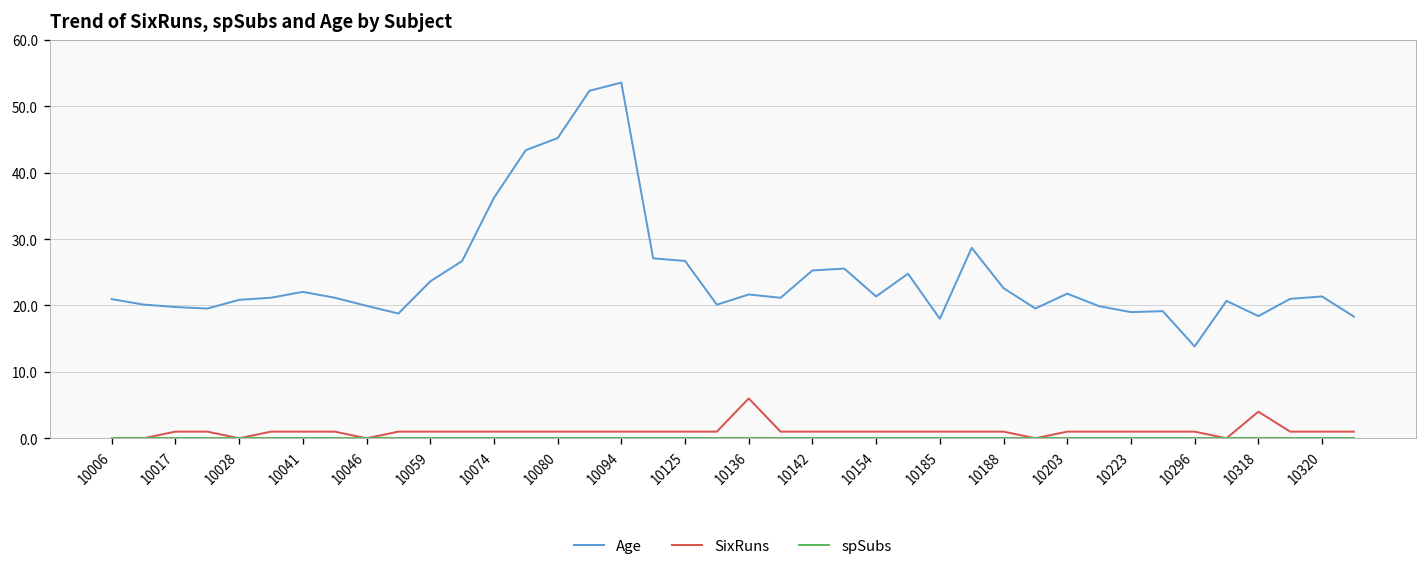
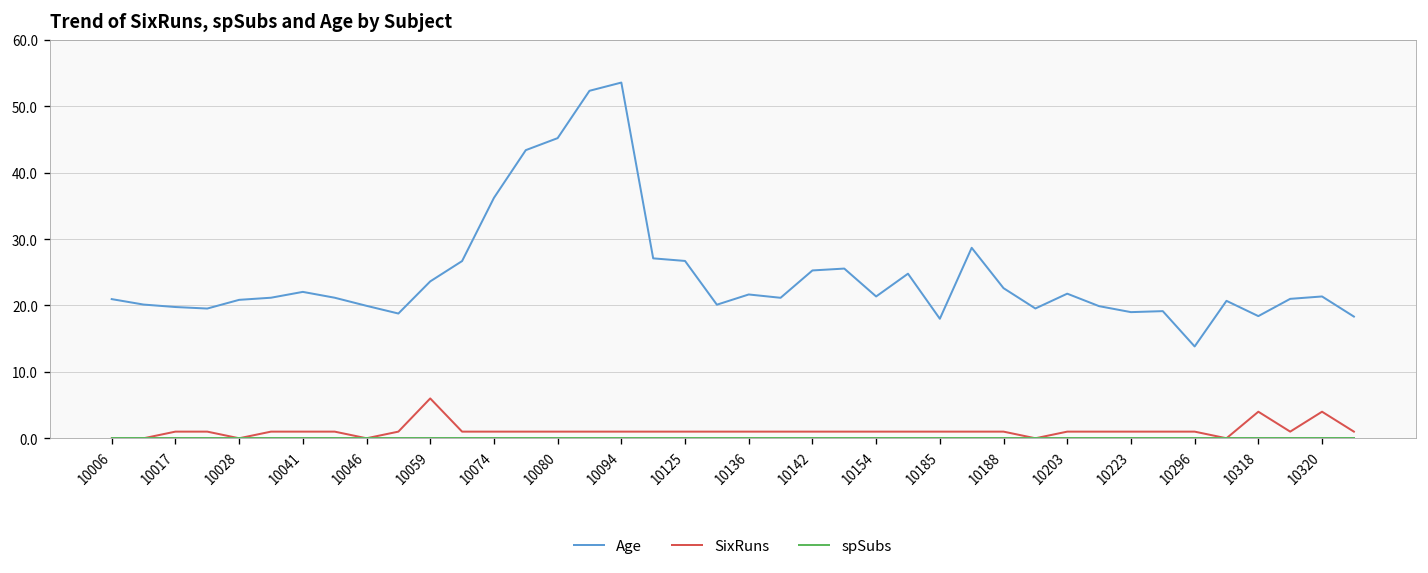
  {
    "Age": {
      "10006": 21,
      "10017": 20,
      "10028": 21,
      "10041": 22,
      "10046": 20,
      "10059": 24,
      "10074": 36,
      "10080": 45,
      "10094": 54,
      "10125": 27,
      "10136": 22,
      "10142": 25,
      "10154": 21,
      "10185": 18,
      "10188": 23,
      "10203": 22,
      "10223": 19,
      "10296": 14,
      "10318": 18,
      "10320": 21
    },
    "SixRuns": {
      "10017": 1,
      "10041": 1,
-     "10059": 1,
+     "10059": 6,
      "10074": 1,
      "10080": 1,
      "10094": 1,
      "10125": 1,
-     "10136": 6,
+     "10136": 1,
      "10142": 1,
      "10154": 1,
      "10185": 1,
      "10188": 1,
      "10203": 1,
      "10223": 1,
      "10296": 1,
      "10318": 4,
-     "10320": 1
+     "10320": 4
    },
    "spSubs": {
      "10017": 0,
      "10041": 0,
      "10059": 0,
      "10074": 0,
      "10080": 0,
      "10094": 0,
      "10125": 0,
      "10136": 0,
      "10142": 0,
      "10154": 0,
      "10185": 0,
      "10188": 0,
      "10203": 0,
      "10223": 0,
      "10296": 0,
      "10318": 0,
      "10320": 0
    }
  }
